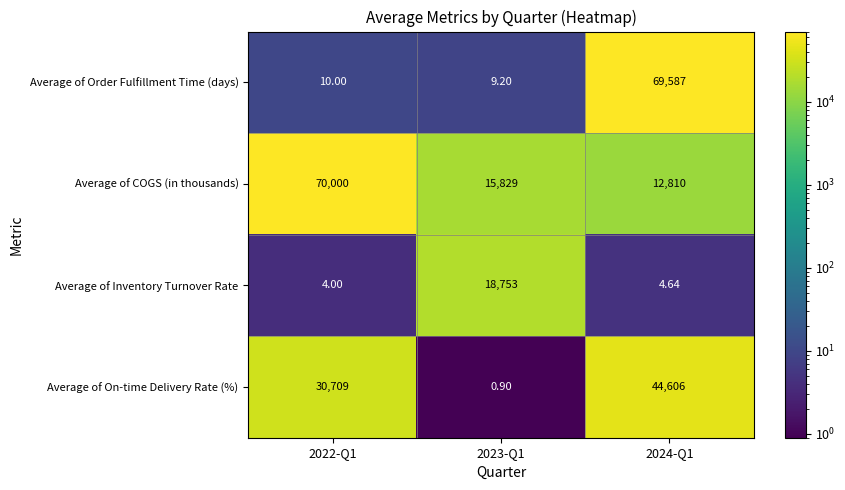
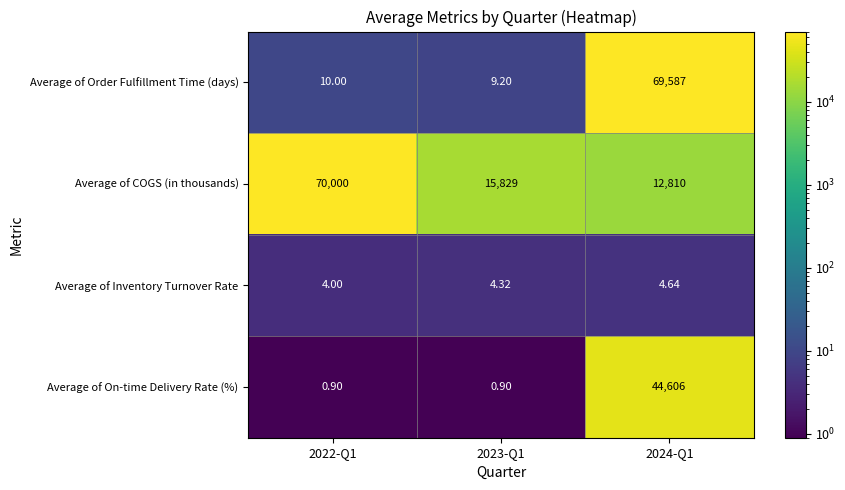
  {
    "Average of Order Fulfillment Time (days)": {
      "2022-Q1": "10.00",
      "2023-Q1": "9.20",
      "2024-Q1": "69,587"
    },
    "Average of COGS (in thousands)": {
      "2022-Q1": "70,000",
      "2023-Q1": "15,829",
      "2024-Q1": "12,810"
    },
    "Average of Inventory Turnover Rate": {
      "2022-Q1": "4.00",
-     "2023-Q1": "18,753",
+     "2023-Q1": "4.32",
      "2024-Q1": "4.64"
    },
    "Average of On-time Delivery Rate (%)": {
-     "2022-Q1": "30,709",
+     "2022-Q1": "0.90",
      "2023-Q1": "0.90",
      "2024-Q1": "44,606"
    }
  }
